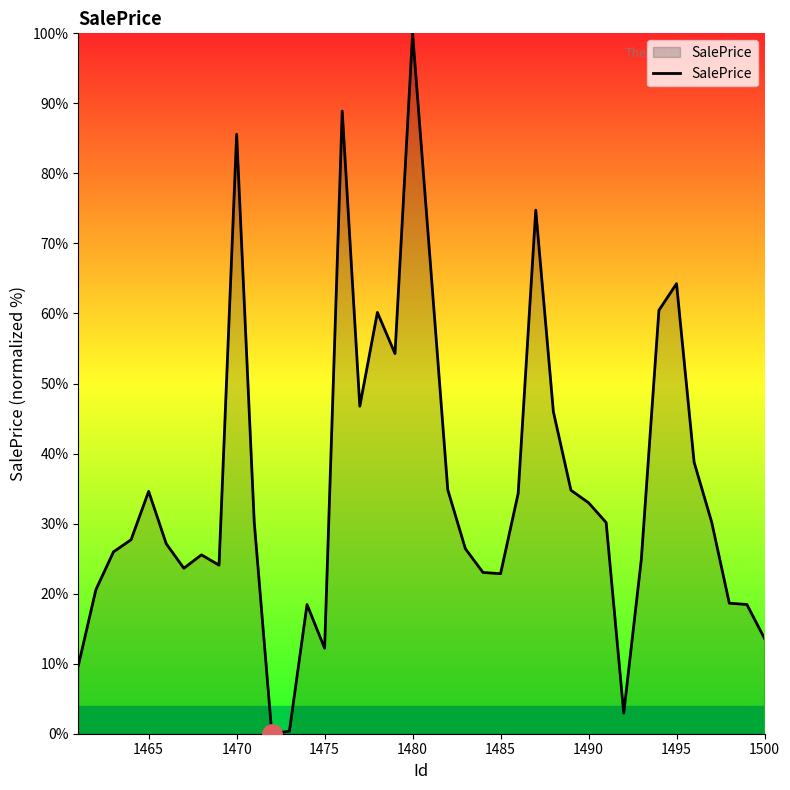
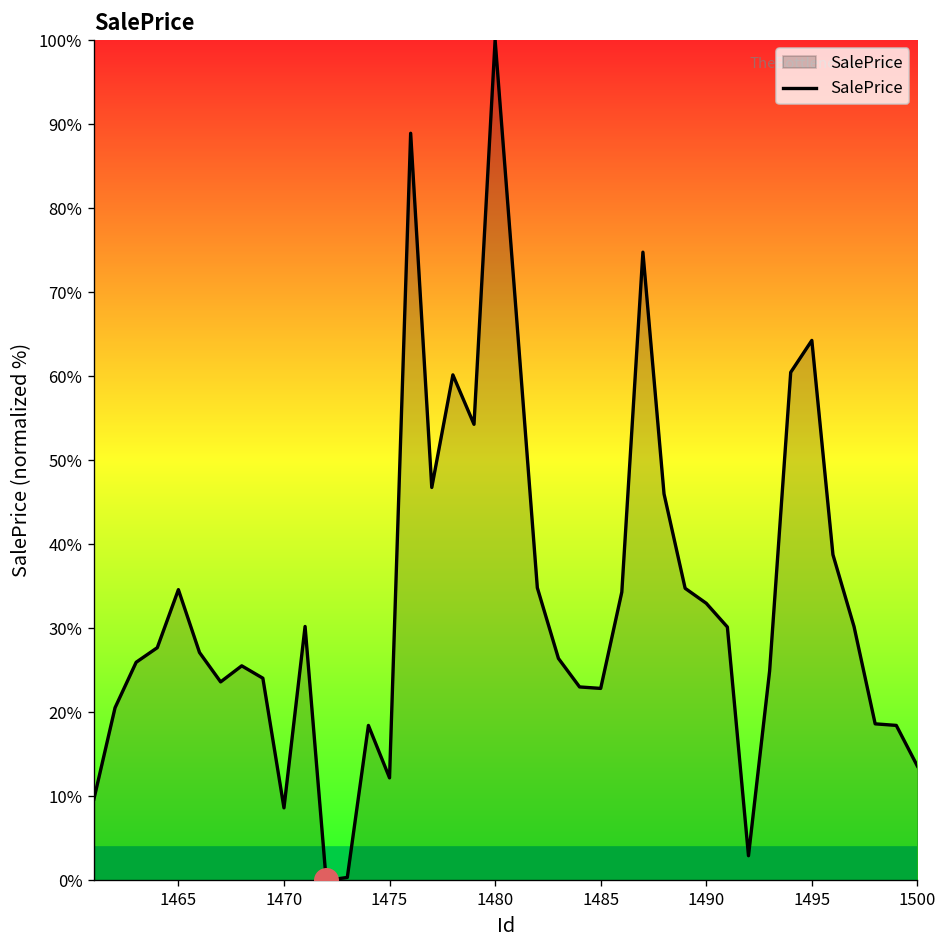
  {
    "SalePrice": {
      "1465": "35%",
-     "1470": "86%",
+     "1470": "9%",
      "1475": "12%",
      "1480": "100%",
      "1485": "23%",
      "1490": "33%",
      "1495": "64%",
      "1500": "14%"
    }
  }
